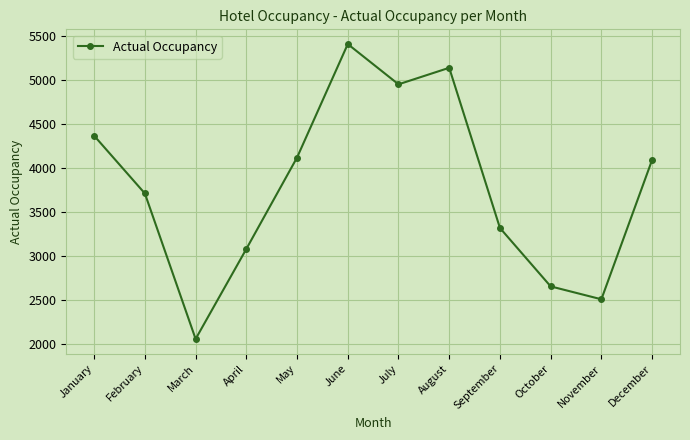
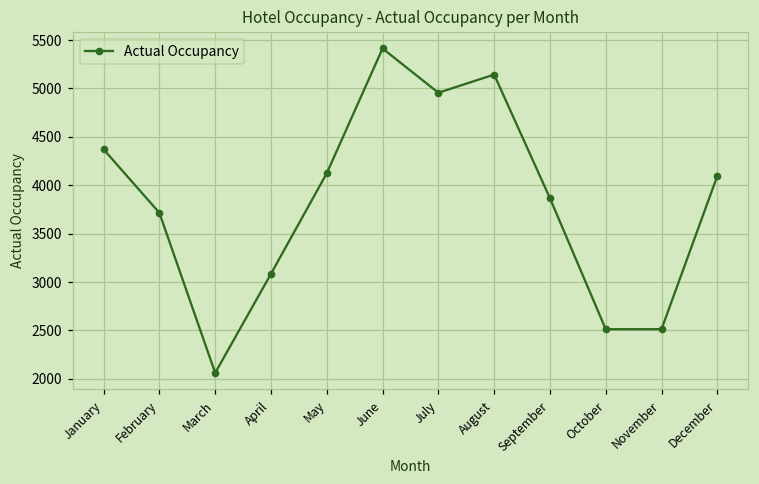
  {
    "January": 4400,
    "February": 3700,
    "March": 2100,
    "April": 3100,
    "May": 4100,
    "June": 5400,
    "July": 5000,
    "August": 5100,
-   "September": 3300,
-   "October": 2700,
+   "September": 3900,
+   "October": 2500,
    "November": 2500,
    "December": 4100
  }
